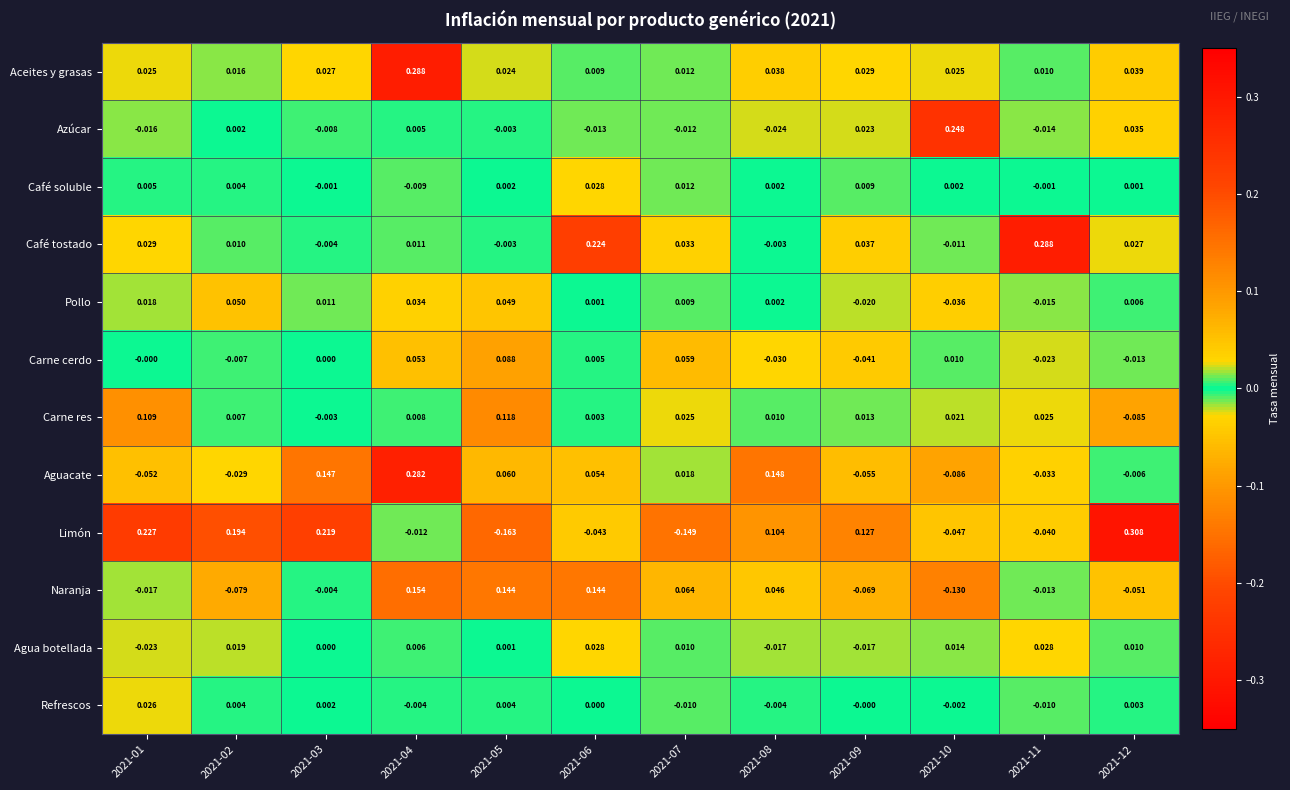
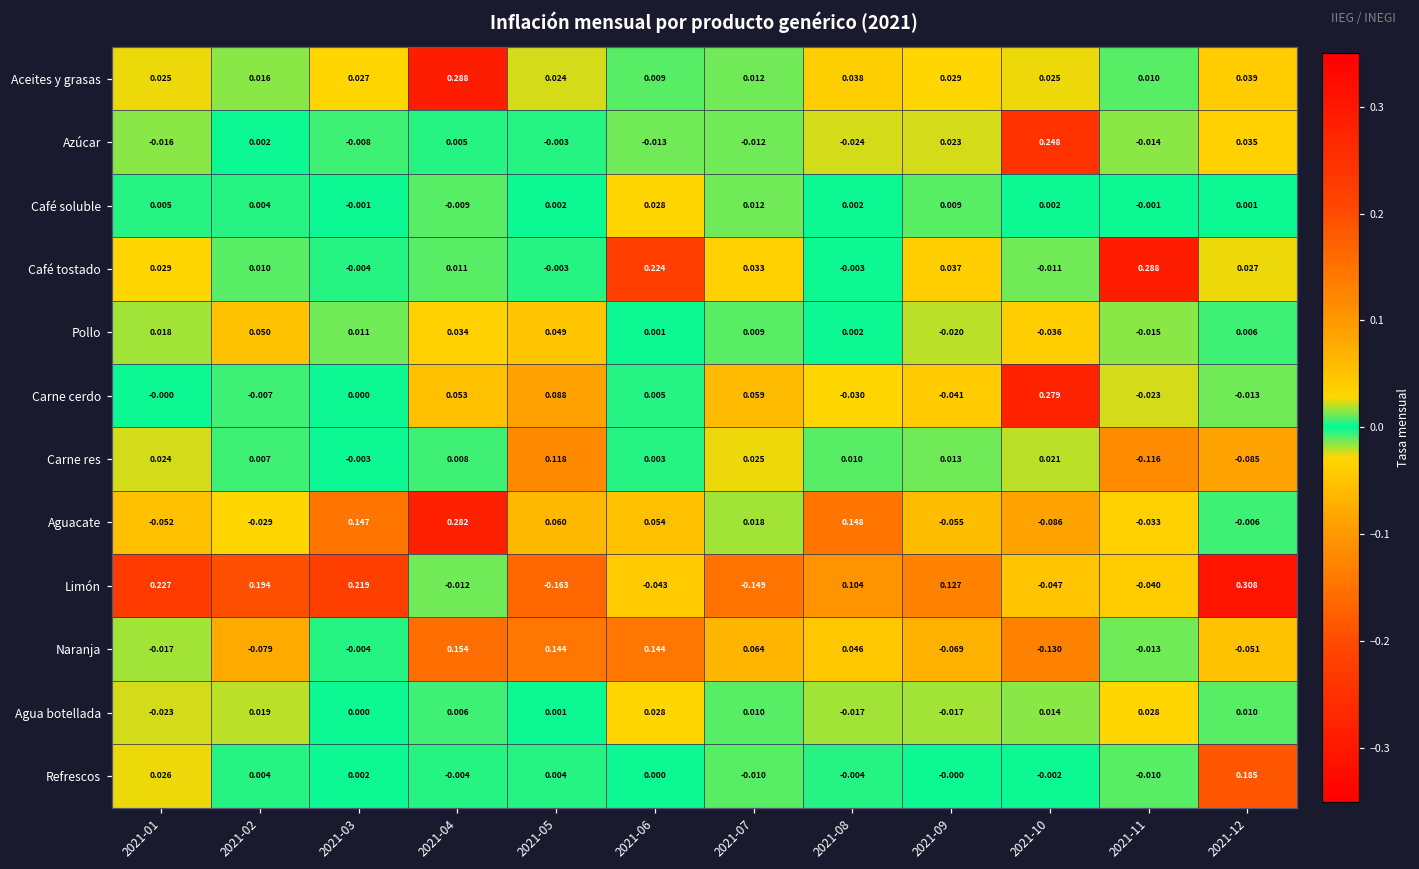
  {
    "Aceites y grasas": {
      "2021-01": 0.025,
      "2021-02": 0.016,
      "2021-03": 0.027,
      "2021-04": 0.288,
      "2021-05": 0.024,
      "2021-06": 0.009,
      "2021-07": 0.012,
      "2021-08": 0.038,
      "2021-09": 0.029,
      "2021-10": 0.025,
      "2021-11": 0.010,
      "2021-12": 0.039
    },
    "Azúcar": {
      "2021-01": -0.016,
      "2021-02": 0.002,
      "2021-03": -0.008,
      "2021-04": 0.005,
      "2021-05": -0.003,
      "2021-06": -0.013,
      "2021-07": -0.012,
      "2021-08": -0.024,
      "2021-09": 0.023,
      "2021-10": 0.248,
      "2021-11": -0.014,
      "2021-12": 0.035
    },
    "Café soluble": {
      "2021-01": 0.005,
      "2021-02": 0.004,
      "2021-03": -0.001,
      "2021-04": -0.009,
      "2021-05": 0.002,
      "2021-06": 0.028,
      "2021-07": 0.012,
      "2021-08": 0.002,
      "2021-09": 0.009,
      "2021-10": 0.002,
      "2021-11": -0.001,
      "2021-12": 0.001
    },
    "Café tostado": {
      "2021-01": 0.029,
      "2021-02": 0.010,
      "2021-03": -0.004,
      "2021-04": 0.011,
      "2021-05": -0.003,
      "2021-06": 0.224,
      "2021-07": 0.033,
      "2021-08": -0.003,
      "2021-09": 0.037,
      "2021-10": -0.011,
      "2021-11": 0.288,
      "2021-12": 0.027
    },
    "Pollo": {
      "2021-01": 0.018,
      "2021-02": 0.050,
      "2021-03": 0.011,
      "2021-04": 0.034,
      "2021-05": 0.049,
      "2021-06": 0.001,
      "2021-07": 0.009,
      "2021-08": 0.002,
      "2021-09": -0.020,
      "2021-10": -0.036,
      "2021-11": -0.015,
      "2021-12": 0.006
    },
    "Carne cerdo": {
      "2021-01": -0.000,
      "2021-02": -0.007,
      "2021-03": 0.000,
      "2021-04": 0.053,
      "2021-05": 0.088,
      "2021-06": 0.005,
      "2021-07": 0.059,
      "2021-08": -0.030,
      "2021-09": -0.041,
-     "2021-10": 0.010,
+     "2021-10": 0.279,
      "2021-11": -0.023,
      "2021-12": -0.013
    },
    "Carne res": {
-     "2021-01": 0.109,
+     "2021-01": 0.024,
      "2021-02": 0.007,
      "2021-03": -0.003,
      "2021-04": 0.008,
      "2021-05": 0.118,
      "2021-06": 0.003,
      "2021-07": 0.025,
      "2021-08": 0.010,
      "2021-09": 0.013,
      "2021-10": 0.021,
-     "2021-11": 0.025,
+     "2021-11": -0.116,
      "2021-12": -0.085
    },
    "Aguacate": {
      "2021-01": -0.052,
      "2021-02": -0.029,
      "2021-03": 0.147,
      "2021-04": 0.282,
      "2021-05": 0.060,
      "2021-06": 0.054,
      "2021-07": 0.018,
      "2021-08": 0.148,
      "2021-09": -0.055,
      "2021-10": -0.086,
      "2021-11": -0.033,
      "2021-12": -0.006
    },
    "Limón": {
      "2021-01": 0.227,
      "2021-02": 0.194,
      "2021-03": 0.219,
      "2021-04": -0.012,
      "2021-05": -0.163,
      "2021-06": -0.043,
      "2021-07": -0.149,
      "2021-08": 0.104,
      "2021-09": 0.127,
      "2021-10": -0.047,
      "2021-11": -0.040,
      "2021-12": 0.308
    },
    "Naranja": {
      "2021-01": -0.017,
      "2021-02": -0.079,
      "2021-03": -0.004,
      "2021-04": 0.154,
      "2021-05": 0.144,
      "2021-06": 0.144,
      "2021-07": 0.064,
      "2021-08": 0.046,
      "2021-09": -0.069,
      "2021-10": -0.130,
      "2021-11": -0.013,
      "2021-12": -0.051
    },
    "Agua botellada": {
      "2021-01": -0.023,
      "2021-02": 0.019,
      "2021-03": 0.000,
      "2021-04": 0.006,
      "2021-05": 0.001,
      "2021-06": 0.028,
      "2021-07": 0.010,
      "2021-08": -0.017,
      "2021-09": -0.017,
      "2021-10": 0.014,
      "2021-11": 0.028,
      "2021-12": 0.010
    },
    "Refrescos": {
      "2021-01": 0.026,
      "2021-02": 0.004,
      "2021-03": 0.002,
      "2021-04": -0.004,
      "2021-05": 0.004,
      "2021-06": 0.000,
      "2021-07": -0.010,
      "2021-08": -0.004,
      "2021-09": -0.000,
      "2021-10": -0.002,
      "2021-11": -0.010,
-     "2021-12": 0.003
+     "2021-12": 0.185
    }
  }
